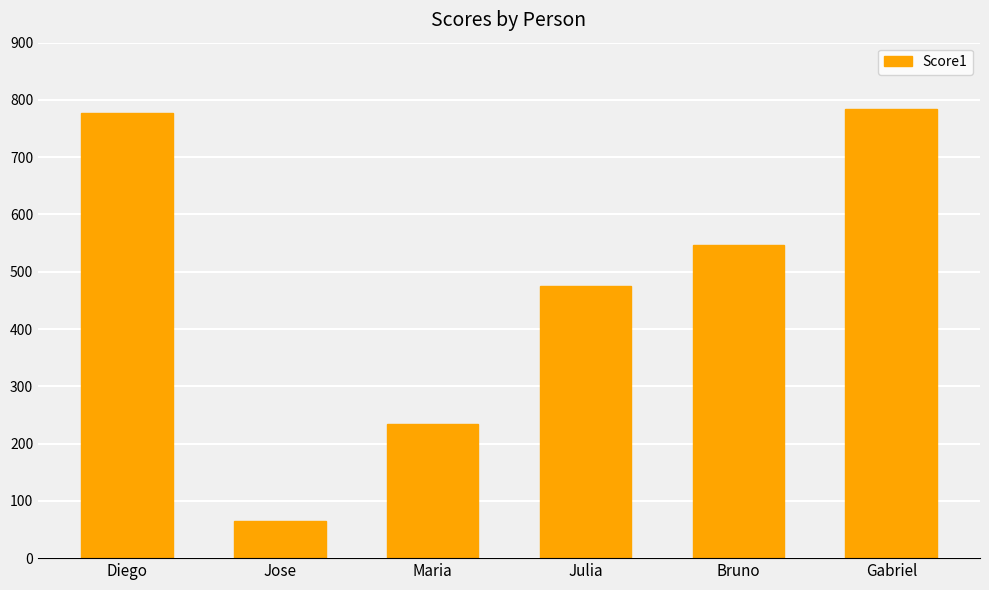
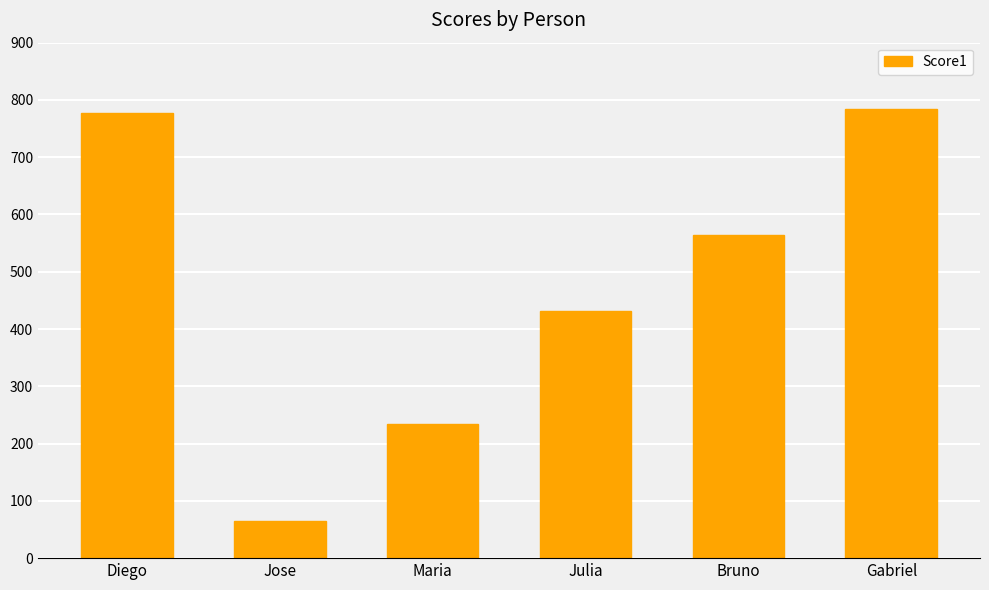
  {
    "Diego": 780,
    "Jose": 60,
    "Maria": 230,
-   "Julia": 480,
-   "Bruno": 550,
+   "Julia": 430,
+   "Bruno": 560,
    "Gabriel": 790
  }
